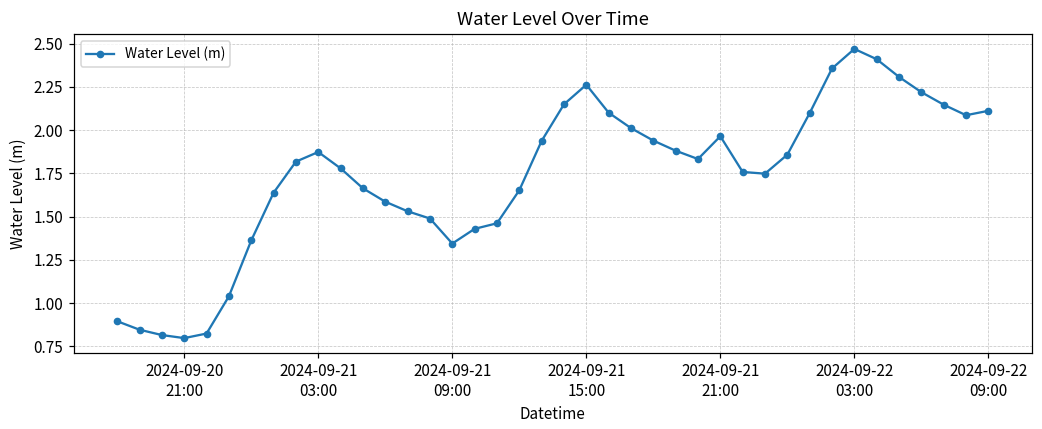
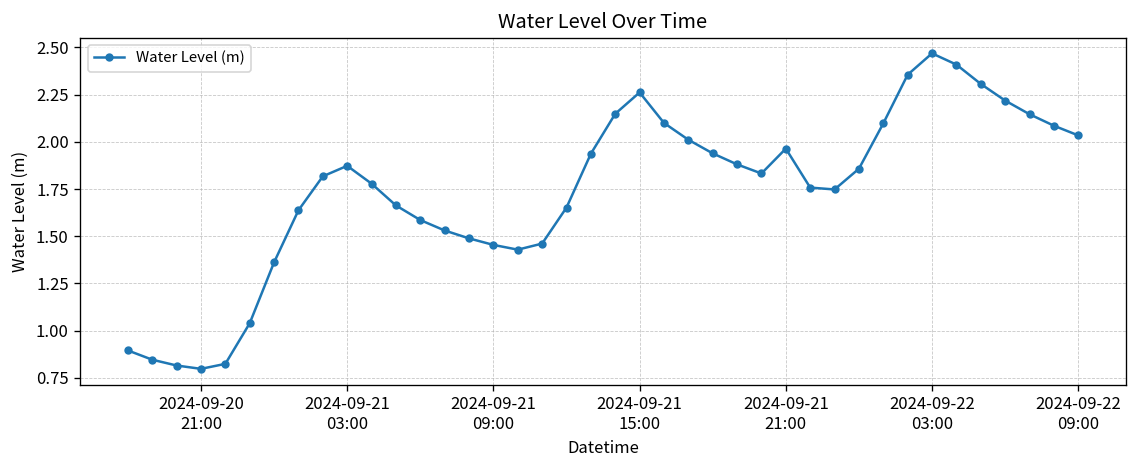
  {
    "2024-09-20 21:00": 0.80,
    "2024-09-21 03:00": 1.87,
-   "2024-09-21 09:00": 1.34,
+   "2024-09-21 09:00": 1.45,
    "2024-09-21 15:00": 2.26,
    "2024-09-21 21:00": 1.96,
    "2024-09-22 03:00": 2.47,
-   "2024-09-22 09:00": 2.11
+   "2024-09-22 09:00": 2.03
  }
